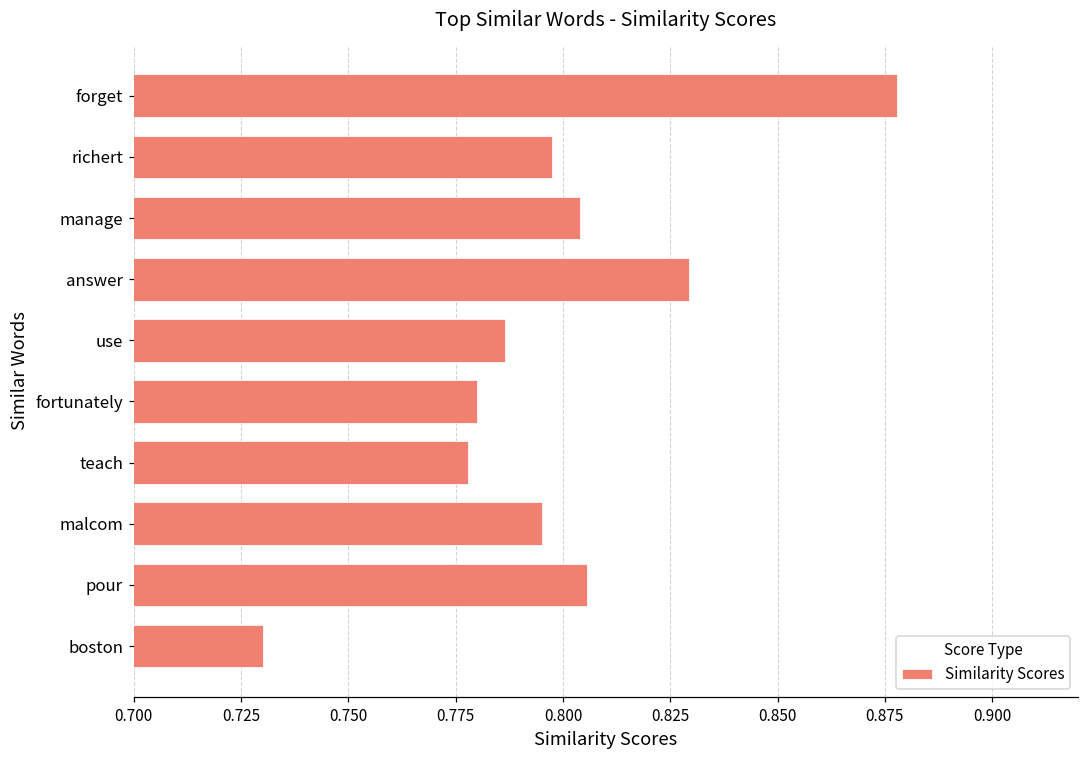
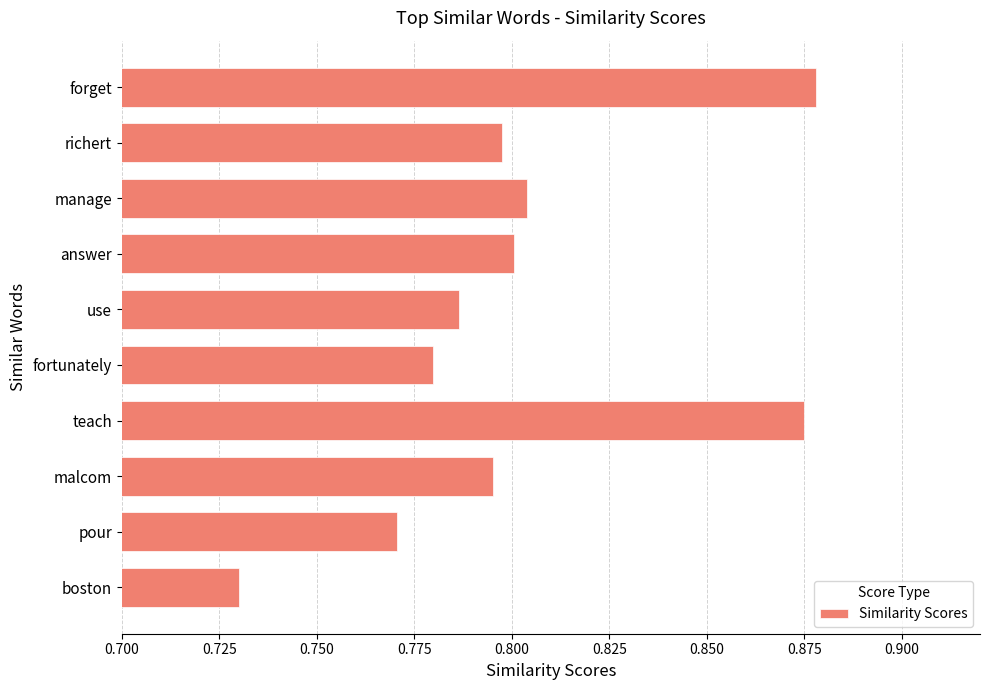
  {
    "forget": 0.878,
    "richert": 0.798,
    "manage": 0.804,
-   "answer": 0.829,
+   "answer": 0.801,
    "use": 0.786,
    "fortunately": 0.780,
-   "teach": 0.778,
+   "teach": 0.875,
    "malcom": 0.795,
-   "pour": 0.806,
+   "pour": 0.771,
    "boston": 0.730
  }
